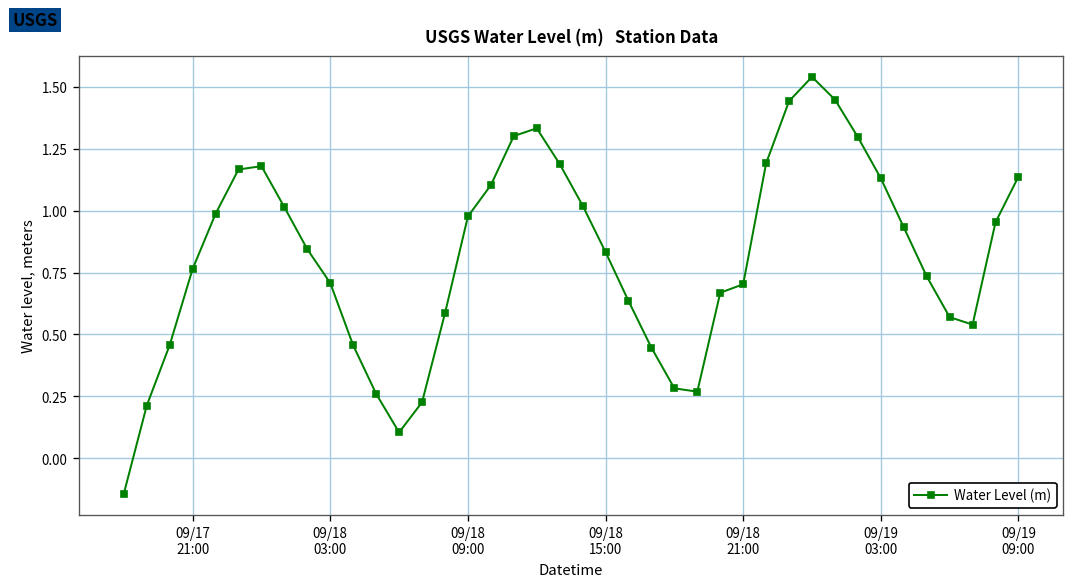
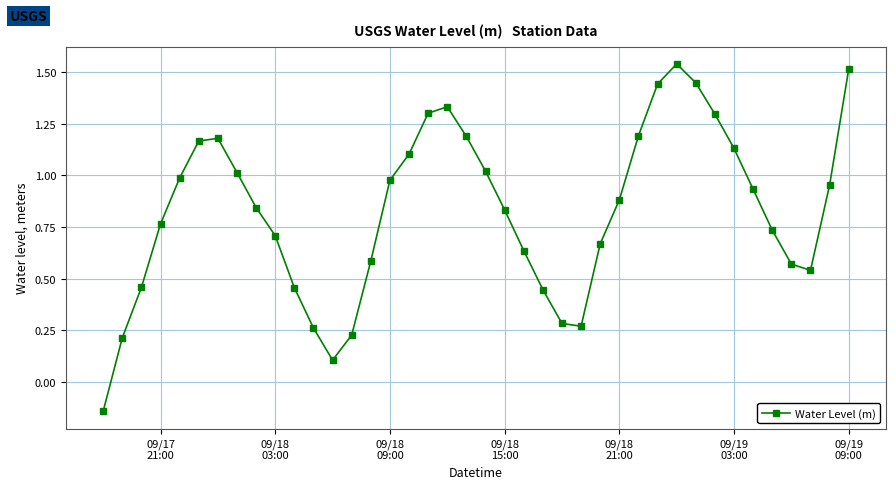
  {
    "09/17 21:00": 0.76,
    "09/18 03:00": 0.71,
    "09/18 09:00": 0.98,
    "09/18 15:00": 0.83,
-   "09/18 21:00": 0.70,
+   "09/18 21:00": 0.88,
    "09/19 03:00": 1.13,
-   "09/19 09:00": 1.14
+   "09/19 09:00": 1.52
  }
